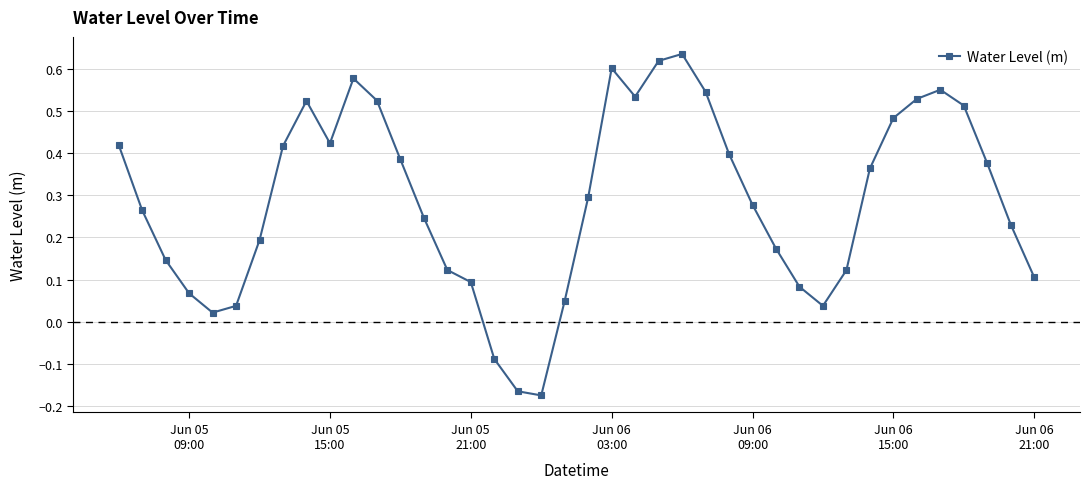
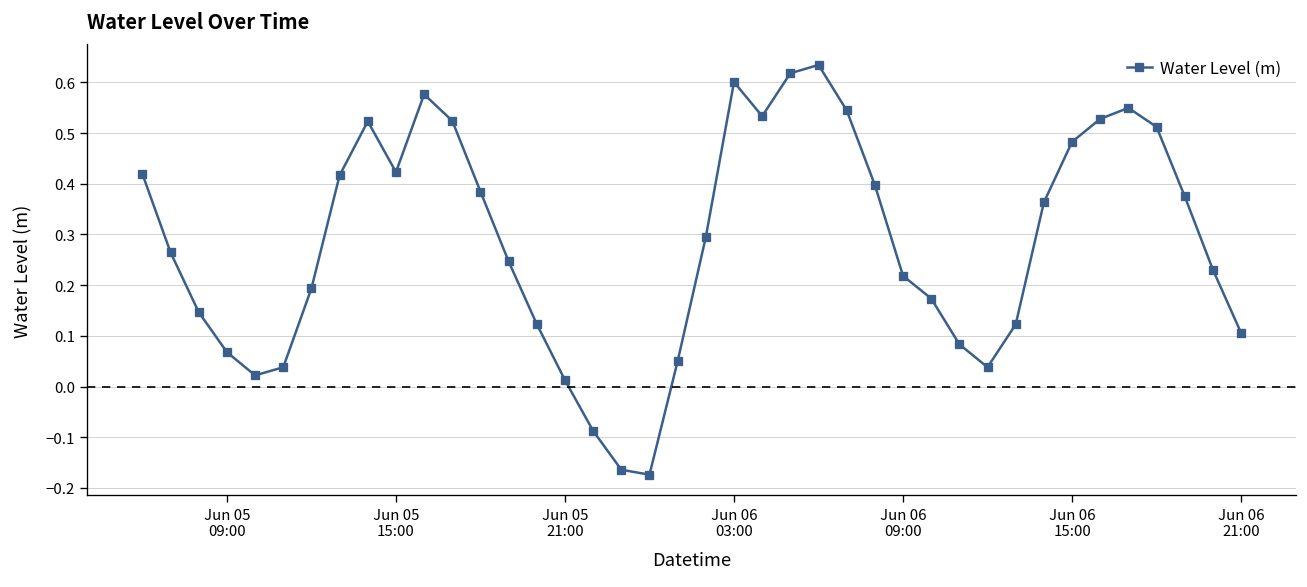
  {
    "Jun 05 09:00": 0.07,
    "Jun 05 15:00": 0.42,
-   "Jun 05 21:00": 0.09,
+   "Jun 05 21:00": 0.01,
    "Jun 06 03:00": 0.60,
-   "Jun 06 09:00": 0.28,
+   "Jun 06 09:00": 0.22,
    "Jun 06 15:00": 0.48,
    "Jun 06 21:00": 0.11
  }
